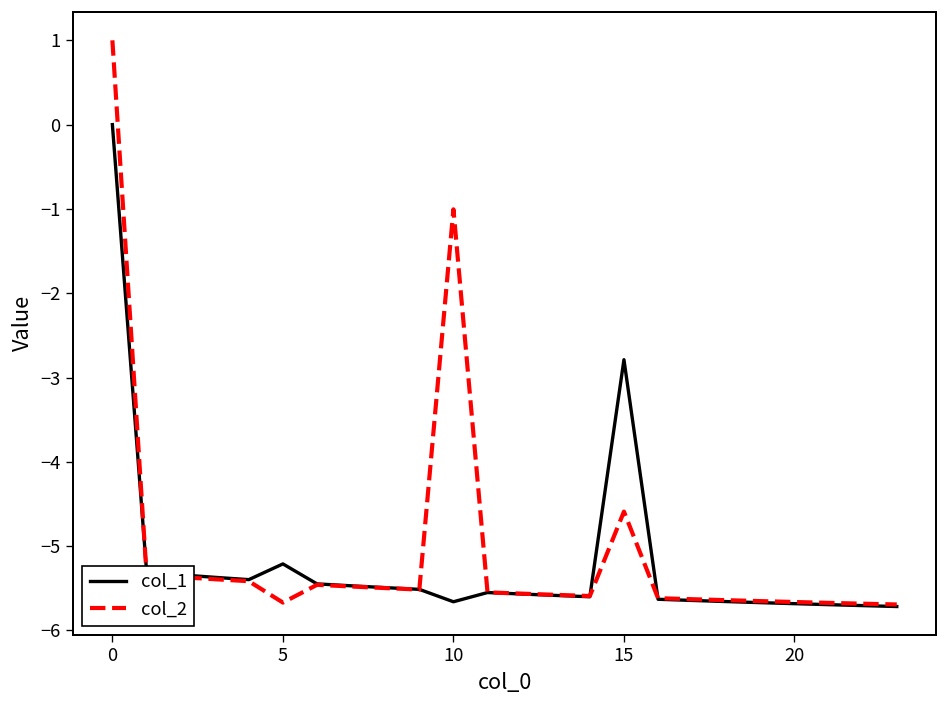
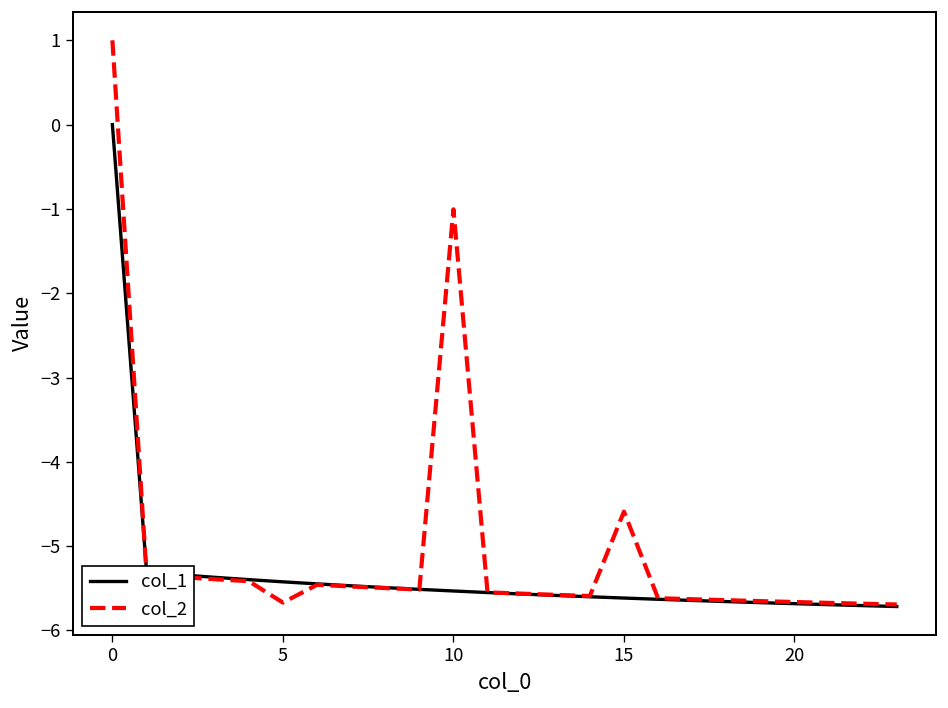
  {
    "col_1": {
      "0": 0.0,
-     "5": -5.2,
-     "10": -5.7,
-     "15": -2.8
+     "5": -5.4,
+     "10": -5.5,
+     "15": -5.6
    },
    "col_2": {
      "0": 1.0,
      "5": -5.7,
      "10": -1.0,
      "15": -4.6
    }
  }
